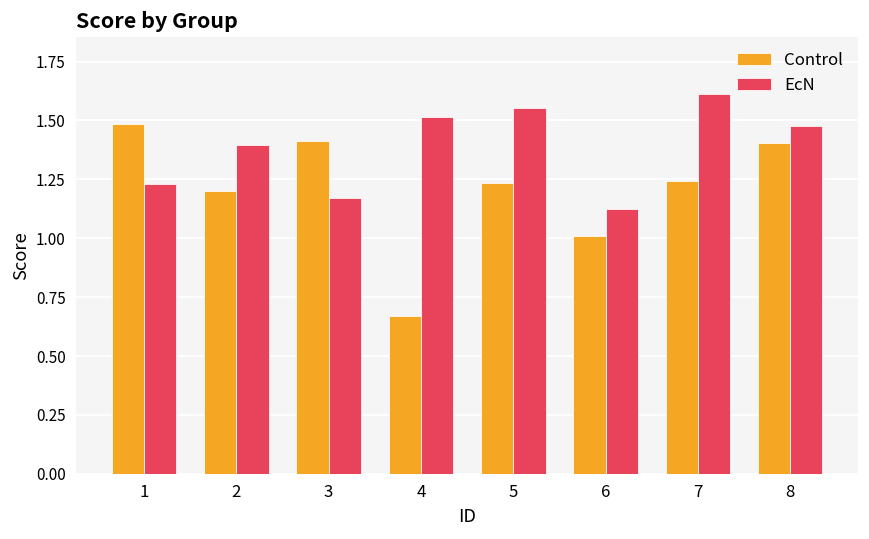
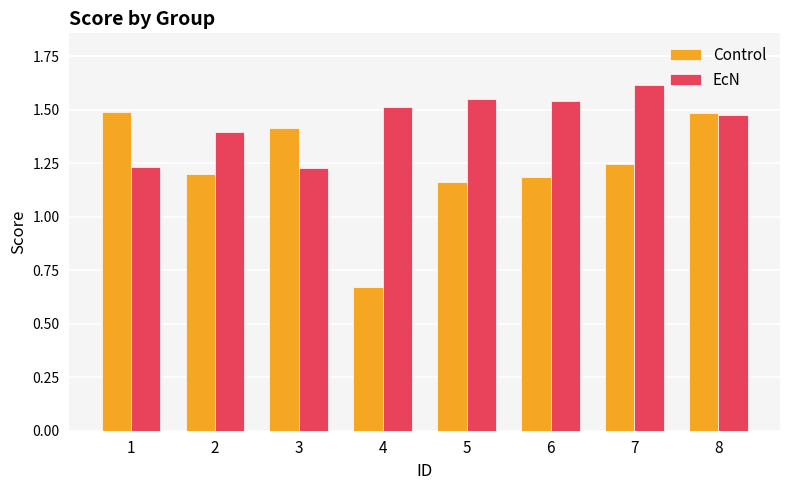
  {
    "Control": {
      "1": 1.49,
      "2": 1.20,
      "3": 1.41,
      "4": 0.67,
-     "5": 1.24,
-     "6": 1.01,
+     "5": 1.16,
+     "6": 1.18,
      "7": 1.25,
-     "8": 1.41
+     "8": 1.48
    },
    "EcN": {
      "1": 1.23,
      "2": 1.39,
-     "3": 1.17,
+     "3": 1.23,
      "4": 1.51,
      "5": 1.55,
-     "6": 1.13,
+     "6": 1.54,
      "7": 1.61,
      "8": 1.48
    }
  }
